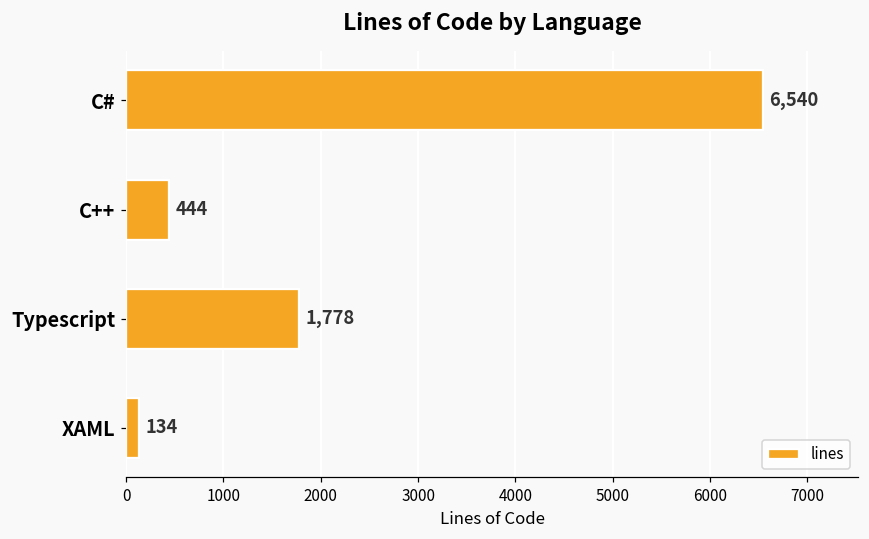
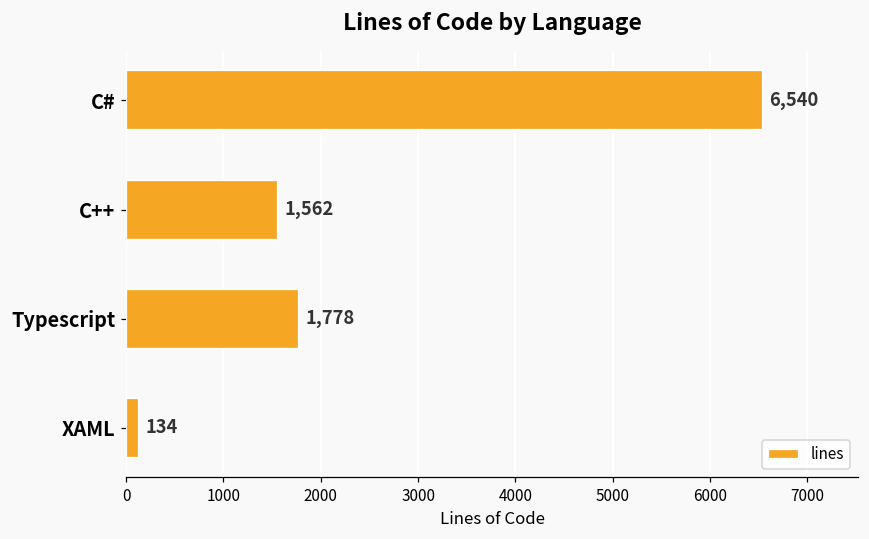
  {
    "C#": "6,540",
-   "C++": "444",
+   "C++": "1,562",
    "Typescript": "1,778",
    "XAML": "134"
  }
